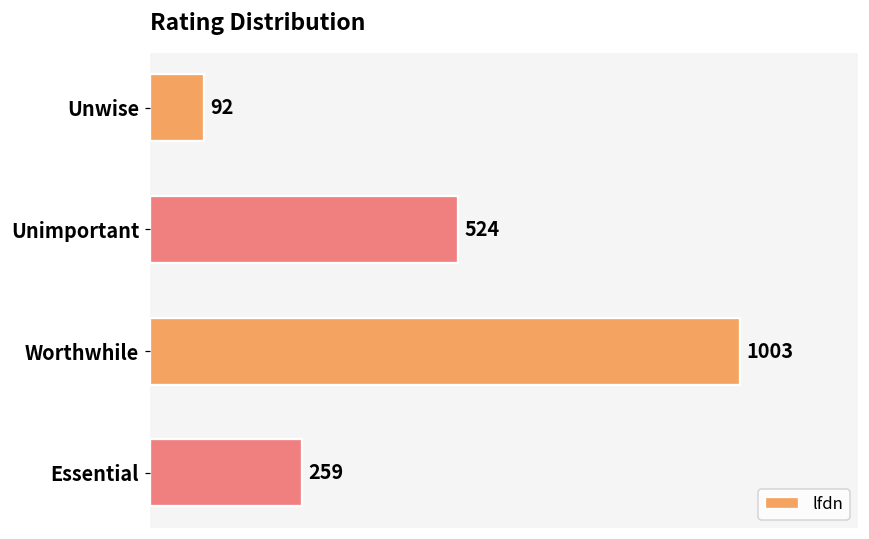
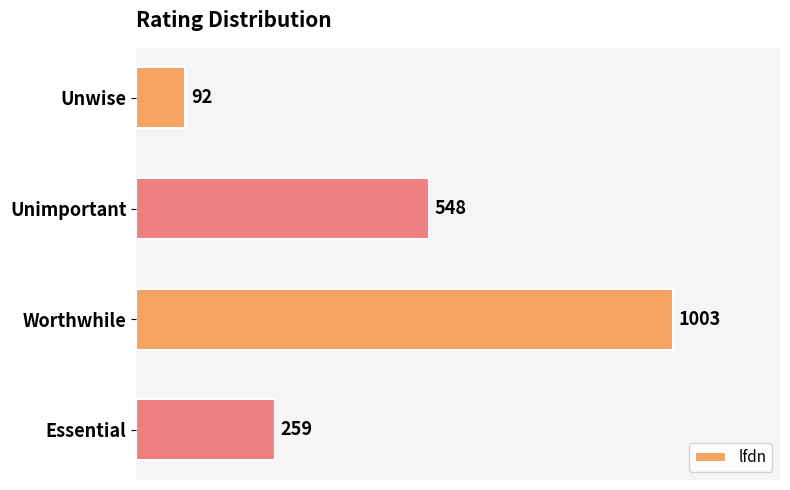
  {
    "Unwise": 92,
-   "Unimportant": 524,
+   "Unimportant": 548,
    "Worthwhile": 1003,
    "Essential": 259
  }
